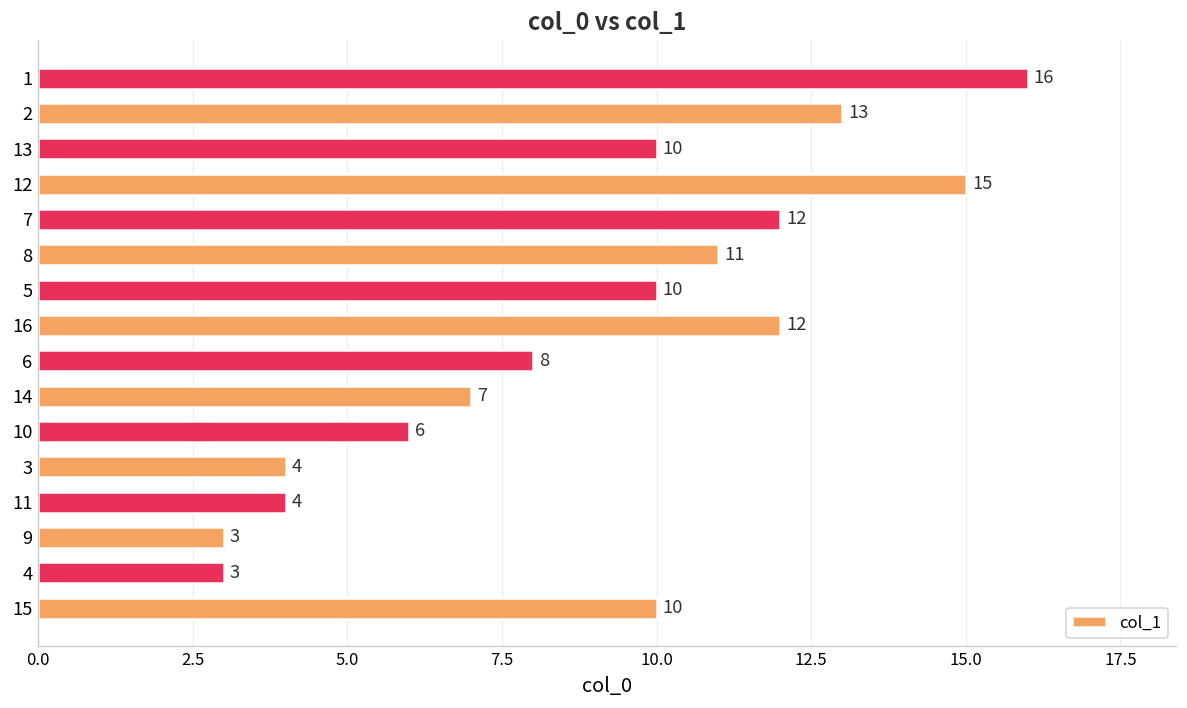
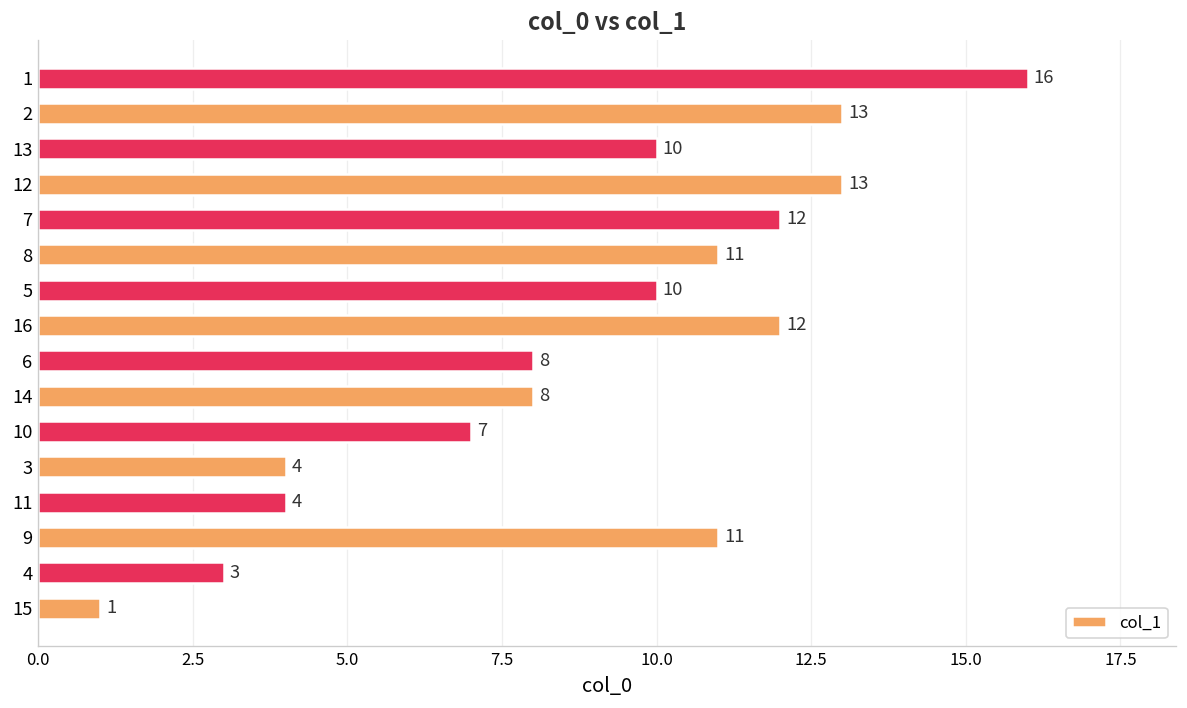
  {
    "1": 16,
    "2": 13,
    "13": 10,
-   "12": 15,
+   "12": 13,
    "7": 12,
    "8": 11,
    "5": 10,
    "16": 12,
    "6": 8,
-   "14": 7,
-   "10": 6,
+   "14": 8,
+   "10": 7,
    "3": 4,
    "11": 4,
-   "9": 3,
+   "9": 11,
    "4": 3,
-   "15": 10
+   "15": 1
  }
